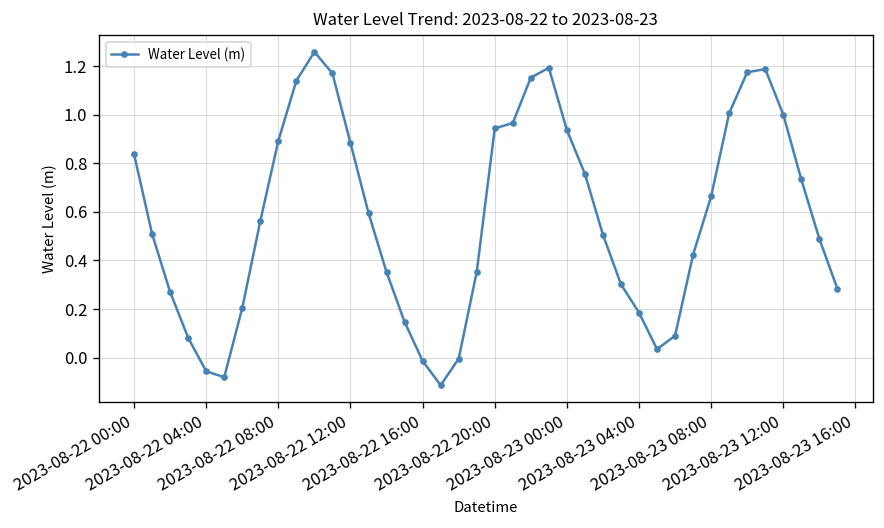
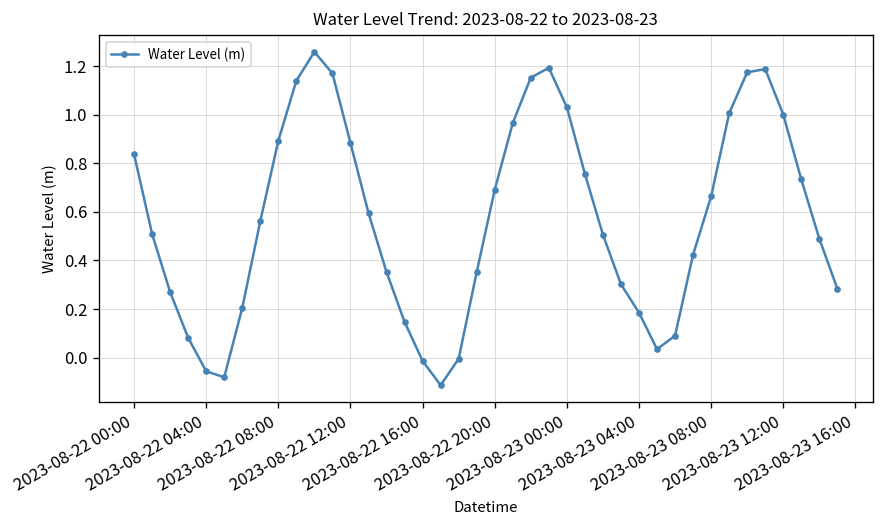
  {
    "2023-08-22 00:00": 0.84,
    "2023-08-22 04:00": -0.06,
    "2023-08-22 08:00": 0.89,
    "2023-08-22 12:00": 0.88,
    "2023-08-22 16:00": -0.01,
-   "2023-08-22 20:00": 0.94,
-   "2023-08-23 00:00": 0.94,
+   "2023-08-22 20:00": 0.69,
+   "2023-08-23 00:00": 1.03,
    "2023-08-23 04:00": 0.19,
    "2023-08-23 08:00": 0.66,
    "2023-08-23 12:00": 1.00
  }
